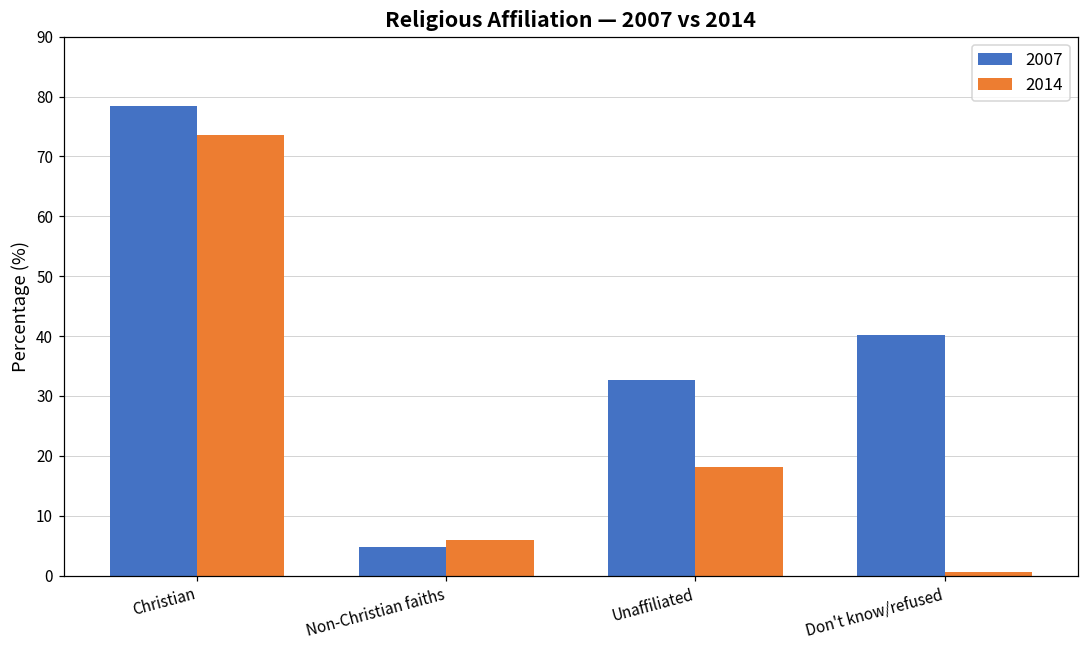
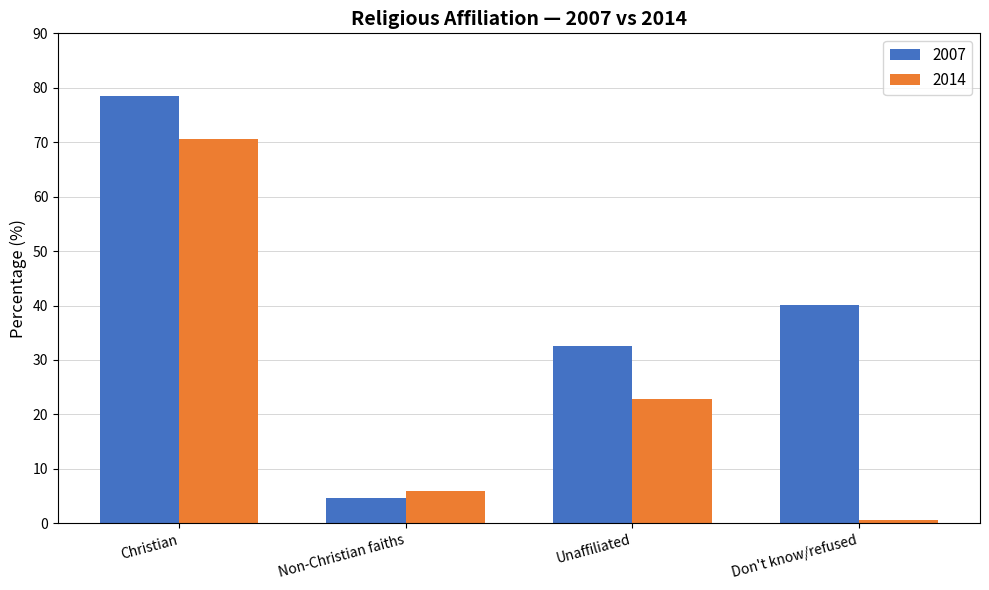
  {
    "2007": {
      "Christian": 78,
      "Non-Christian faiths": 5,
      "Unaffiliated": 33,
      "Don't know/refused": 40
    },
    "2014": {
-     "Christian": 74,
+     "Christian": 71,
      "Non-Christian faiths": 6,
-     "Unaffiliated": 18,
+     "Unaffiliated": 23,
      "Don't know/refused": 1
    }
  }
